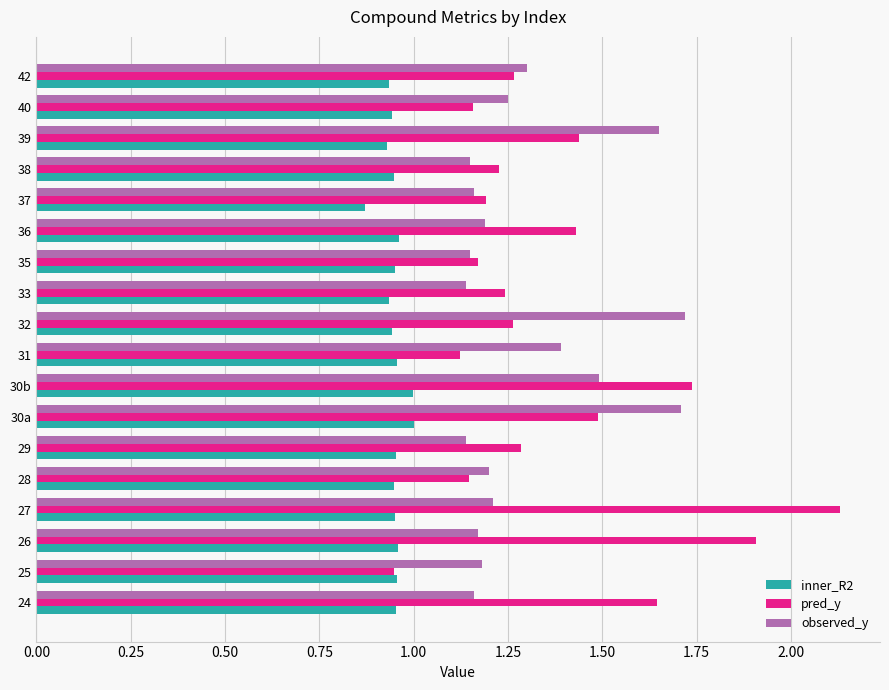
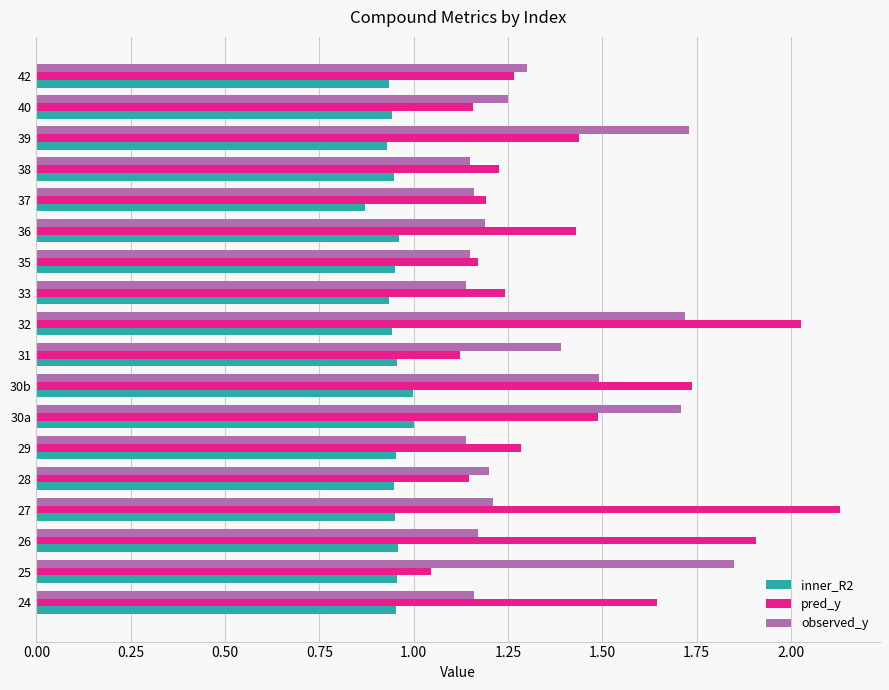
  {
    "inner_R2": {
      "42": 0.94,
      "40": 0.94,
      "39": 0.93,
      "38": 0.95,
      "37": 0.87,
      "36": 0.96,
      "35": 0.95,
      "33": 0.93,
      "32": 0.94,
      "31": 0.96,
      "30b": 1.00,
      "30a": 1.00,
      "29": 0.95,
      "28": 0.95,
      "27": 0.95,
      "26": 0.96,
      "25": 0.96,
      "24": 0.95
    },
    "pred_y": {
      "42": 1.27,
      "40": 1.16,
      "39": 1.44,
      "38": 1.23,
      "37": 1.19,
      "36": 1.43,
      "35": 1.17,
      "33": 1.24,
-     "32": 1.26,
+     "32": 2.03,
      "31": 1.12,
      "30b": 1.74,
      "30a": 1.49,
      "29": 1.28,
      "28": 1.15,
      "27": 2.13,
      "26": 1.91,
-     "25": 0.95,
+     "25": 1.05,
      "24": 1.64
    },
    "observed_y": {
      "42": 1.30,
      "40": 1.25,
-     "39": 1.65,
+     "39": 1.73,
      "38": 1.15,
      "37": 1.16,
      "36": 1.19,
      "35": 1.15,
      "33": 1.14,
      "32": 1.72,
      "31": 1.39,
      "30b": 1.49,
      "30a": 1.71,
      "29": 1.14,
      "28": 1.20,
      "27": 1.21,
      "26": 1.17,
-     "25": 1.18,
+     "25": 1.85,
      "24": 1.16
    }
  }
